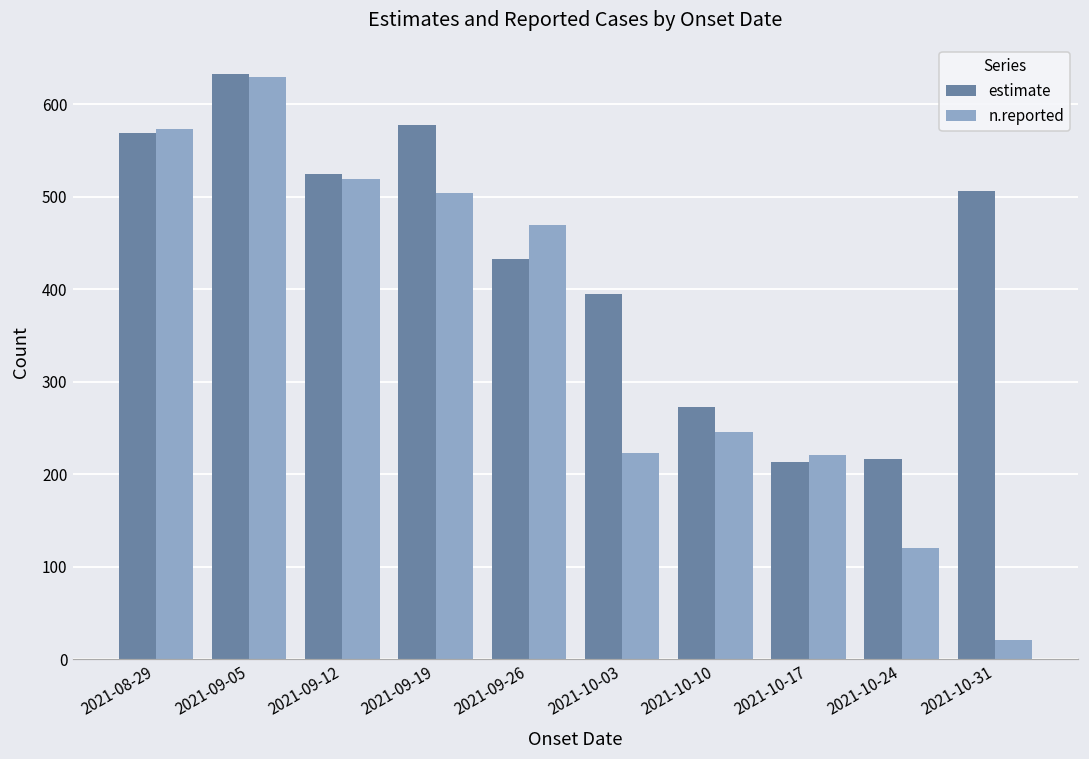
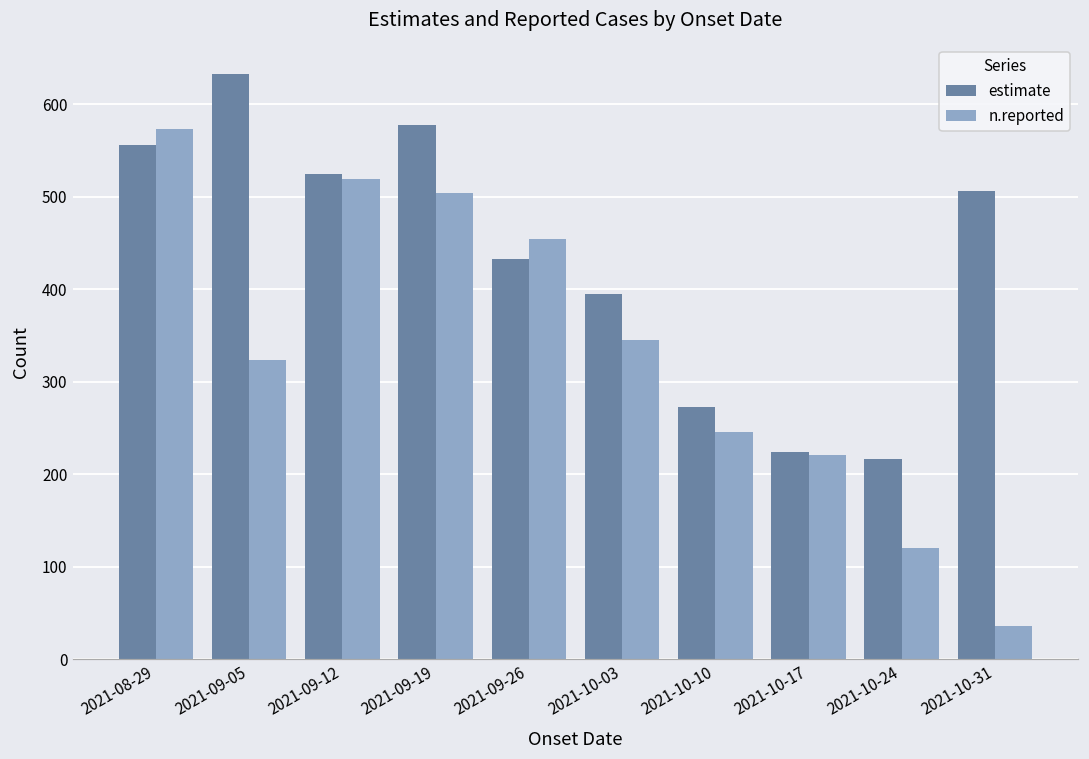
  {
    "estimate": {
-     "2021-08-29": 570,
+     "2021-08-29": 560,
      "2021-09-05": 630,
      "2021-09-12": 530,
      "2021-09-19": 580,
      "2021-09-26": 430,
      "2021-10-03": 400,
      "2021-10-10": 270,
-     "2021-10-17": 210,
+     "2021-10-17": 220,
      "2021-10-24": 220,
      "2021-10-31": 510
    },
    "n.reported": {
      "2021-08-29": 570,
-     "2021-09-05": 630,
+     "2021-09-05": 320,
      "2021-09-12": 520,
      "2021-09-19": 500,
-     "2021-09-26": 470,
-     "2021-10-03": 220,
+     "2021-09-26": 460,
+     "2021-10-03": 350,
      "2021-10-10": 250,
      "2021-10-17": 220,
      "2021-10-24": 120,
-     "2021-10-31": 20
+     "2021-10-31": 40
    }
  }
